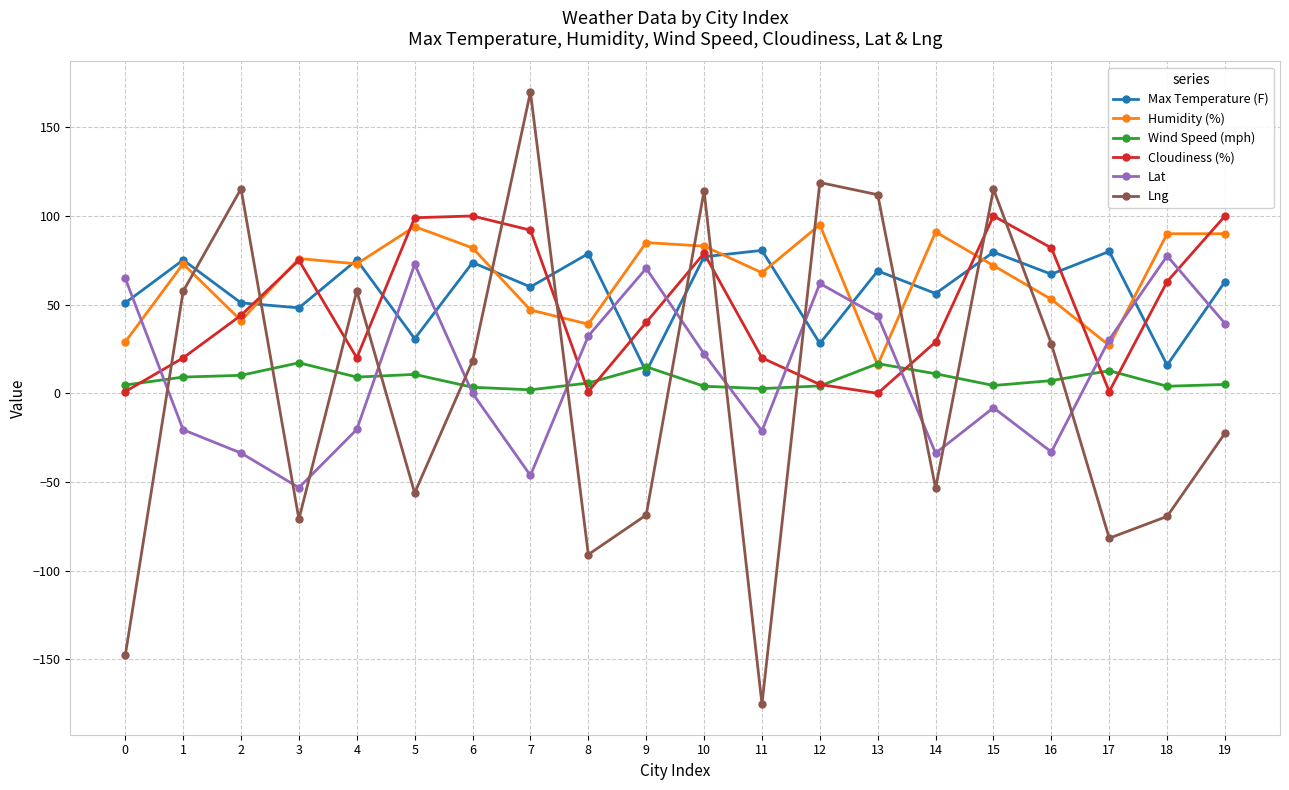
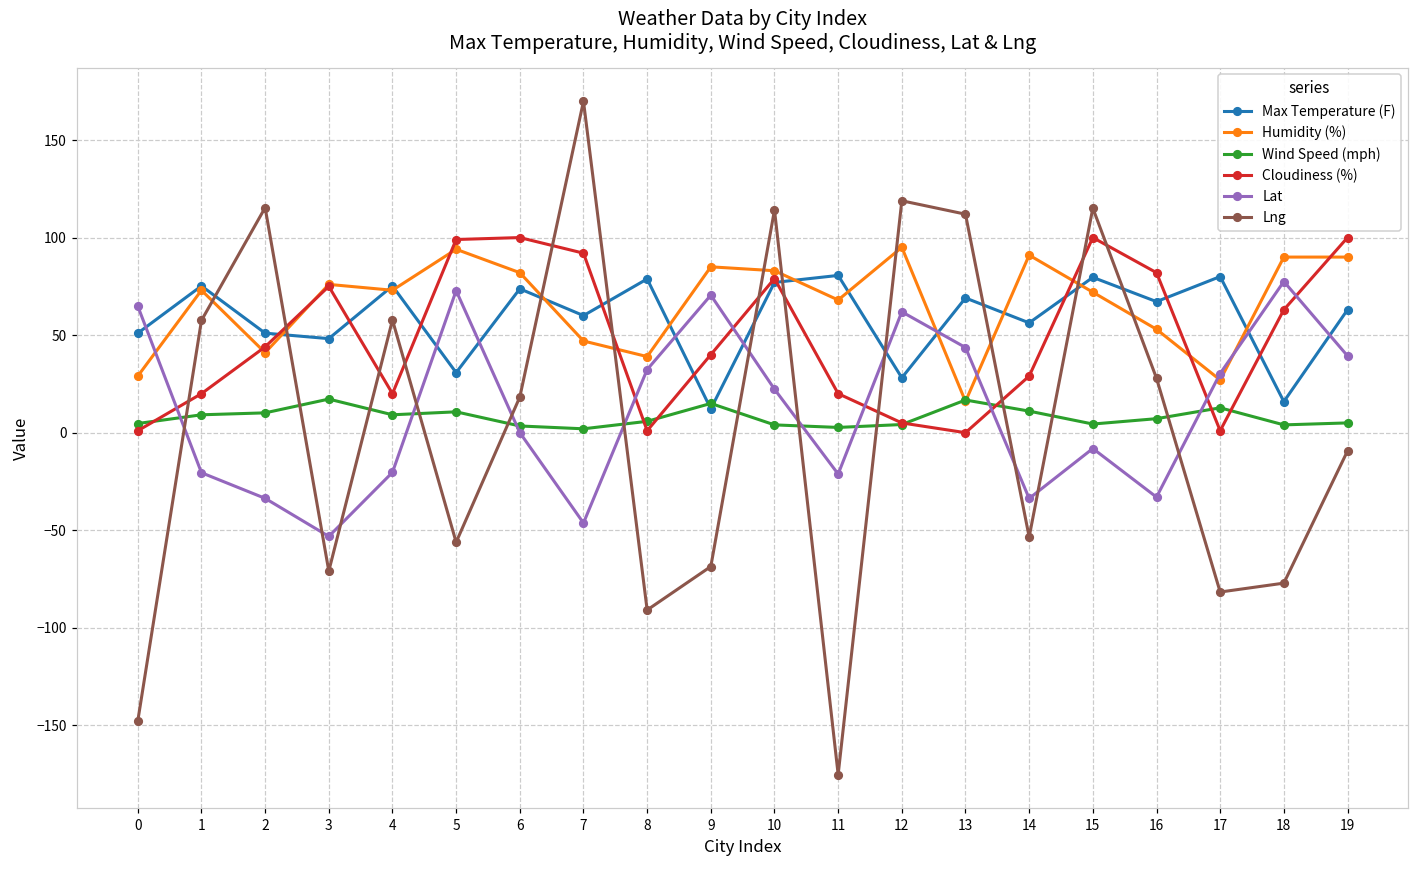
  {
    "Max Temperature (F)": {
      "0": 51,
      "1": 75,
      "2": 51,
      "3": 48,
      "4": 75,
      "5": 31,
      "6": 74,
      "7": 60,
      "8": 79,
      "9": 12,
      "10": 77,
      "11": 81,
      "12": 28,
      "13": 69,
      "14": 56,
      "15": 80,
      "16": 67,
      "17": 80,
      "18": 16,
      "19": 63
    },
    "Humidity (%)": {
      "0": 29,
      "1": 73,
      "2": 41,
      "4": 73,
      "5": 94,
      "6": 82,
      "7": 47,
      "8": 39,
      "9": 85,
      "10": 83,
      "11": 68,
      "12": 95,
      "14": 91,
      "15": 72,
      "16": 53,
      "17": 27,
      "18": 90,
      "19": 90
    },
    "Wind Speed (mph)": {
      "0": 5,
      "1": 9,
      "2": 10,
      "3": 17,
      "4": 9,
      "5": 11,
      "6": 3,
      "7": 2,
      "8": 6,
      "9": 15,
      "10": 4,
      "11": 3,
      "14": 11,
      "15": 4,
      "16": 7,
      "17": 13,
      "18": 4,
      "19": 5
    },
    "Cloudiness (%)": {
      "0": 1,
      "1": 20,
      "2": 44,
      "4": 20,
      "5": 99,
      "6": 100,
      "7": 92,
      "8": 1,
      "9": 40,
      "10": 79,
      "11": 20,
      "13": 0,
      "14": 29,
      "15": 100,
      "16": 82,
      "17": 1,
      "18": 63,
      "19": 100
    },
    "Lat": {
      "0": 65,
      "1": -21,
      "2": -34,
      "3": -53,
      "4": -20,
      "5": 73,
      "6": 0,
      "7": -46,
      "8": 32,
      "9": 70,
      "10": 22,
      "11": -21,
      "12": 62,
      "13": 44,
      "14": -34,
      "15": -8,
      "16": -33,
      "17": 30,
      "18": 77,
      "19": 39
    },
    "Lng": {
      "0": -148,
      "1": 58,
      "2": 115,
      "3": -71,
      "4": 58,
      "5": -56,
      "6": 18,
      "7": 170,
      "8": -91,
      "9": -69,
      "10": 114,
      "11": -175,
      "12": 119,
      "13": 112,
      "14": -53,
      "15": 115,
      "16": 28,
      "17": -82,
-     "18": -69,
-     "19": -22
+     "18": -77,
+     "19": -9
    }
  }
